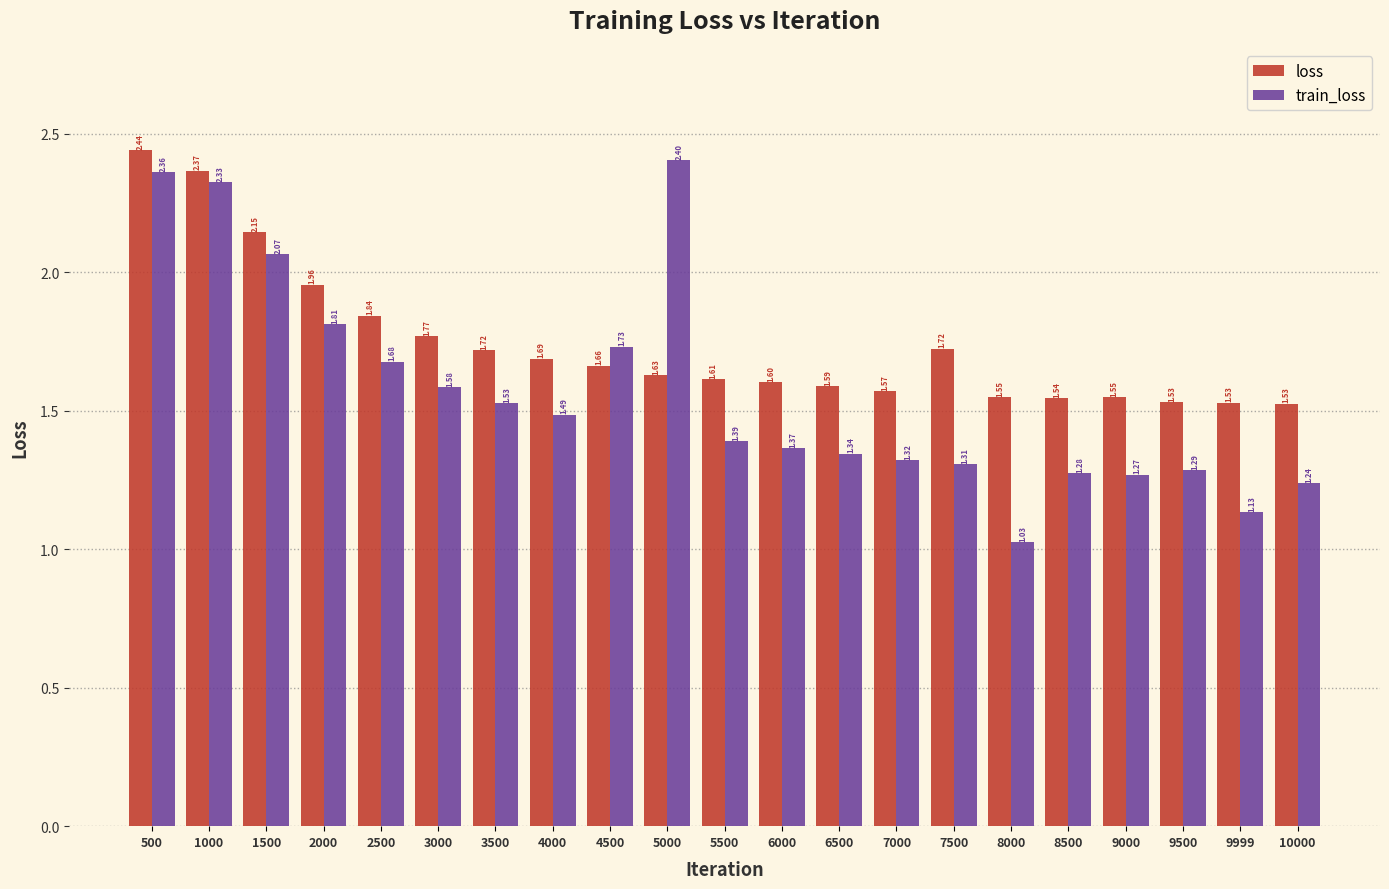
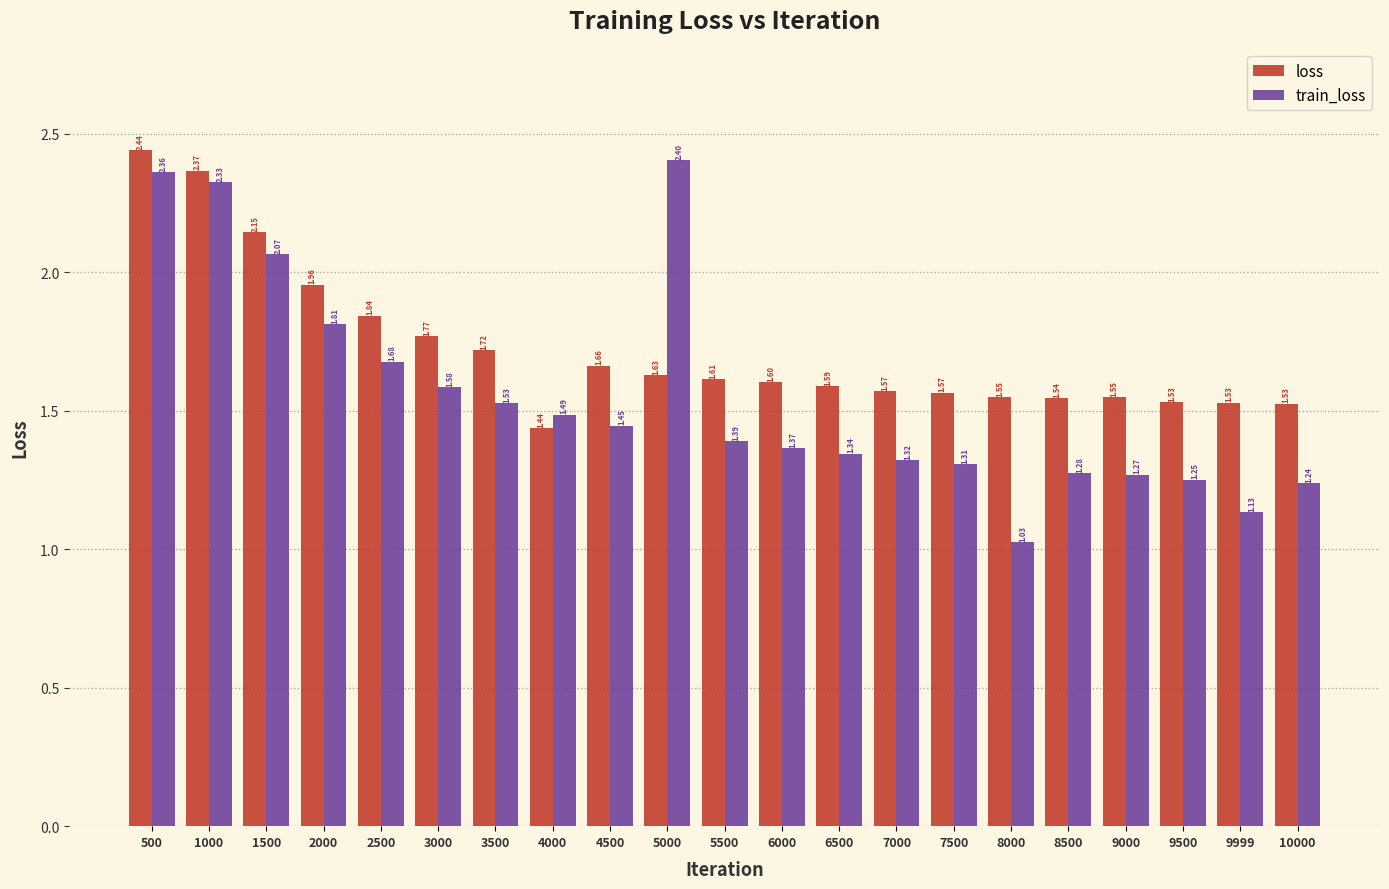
  {
    "loss": {
      "500": 2.44,
      "1000": 2.37,
      "1500": 2.15,
      "2000": 1.96,
      "2500": 1.84,
      "3000": 1.77,
      "3500": 1.72,
-     "4000": 1.69,
+     "4000": 1.44,
      "4500": 1.66,
      "5000": 1.63,
      "5500": 1.61,
      "6000": 1.60,
      "6500": 1.59,
      "7000": 1.57,
-     "7500": 1.72,
+     "7500": 1.57,
      "8000": 1.55,
      "8500": 1.54,
      "9000": 1.55,
      "9500": 1.53,
      "9999": 1.53,
      "10000": 1.53
    },
    "train_loss": {
      "500": 2.36,
      "1000": 2.33,
      "1500": 2.07,
      "2000": 1.81,
      "2500": 1.68,
      "3000": 1.58,
      "3500": 1.53,
      "4000": 1.49,
-     "4500": 1.73,
+     "4500": 1.45,
      "5000": 2.40,
      "5500": 1.39,
      "6000": 1.37,
      "6500": 1.34,
      "7000": 1.32,
      "7500": 1.31,
      "8000": 1.03,
      "8500": 1.28,
      "9000": 1.27,
-     "9500": 1.29,
+     "9500": 1.25,
      "9999": 1.13,
      "10000": 1.24
    }
  }
